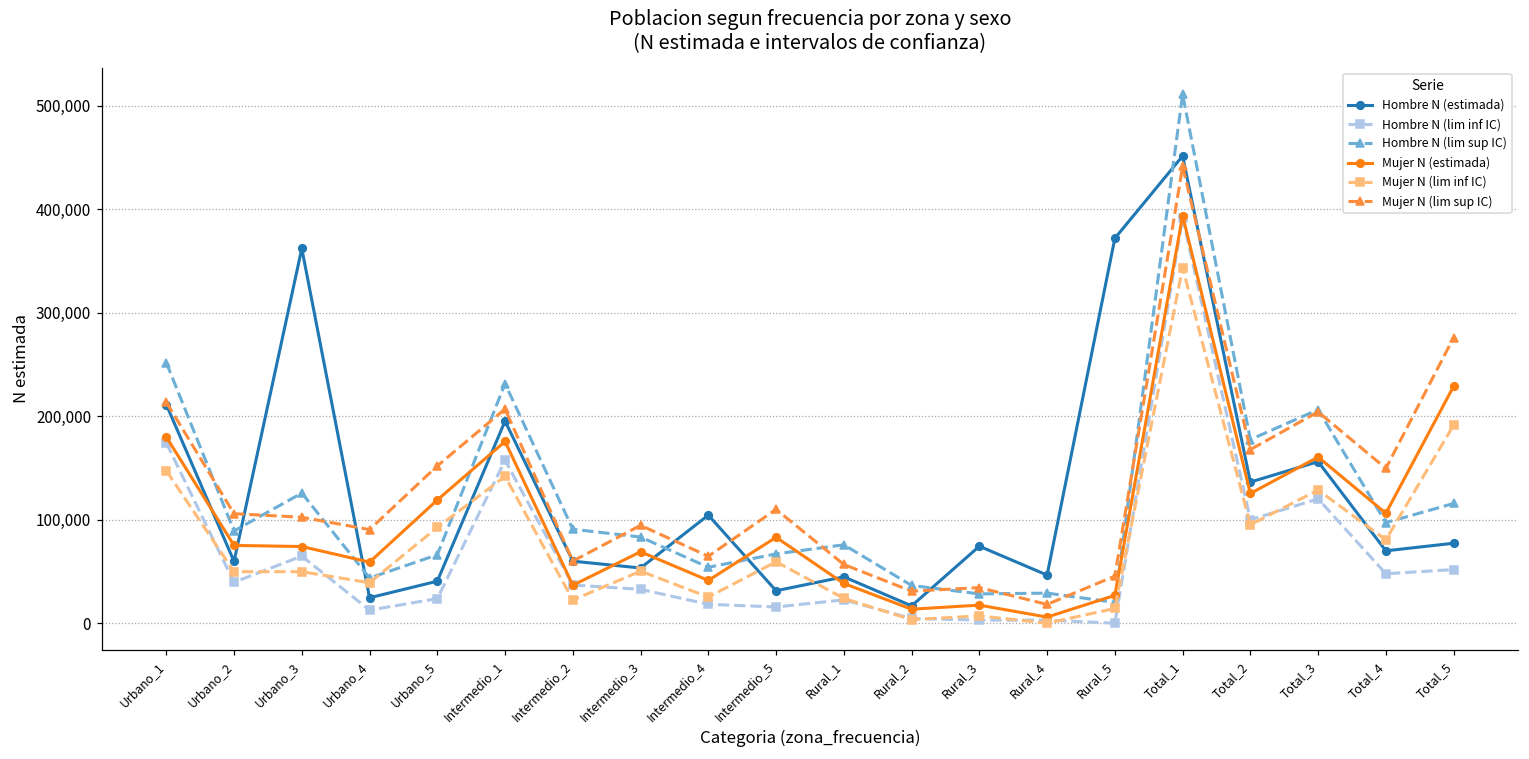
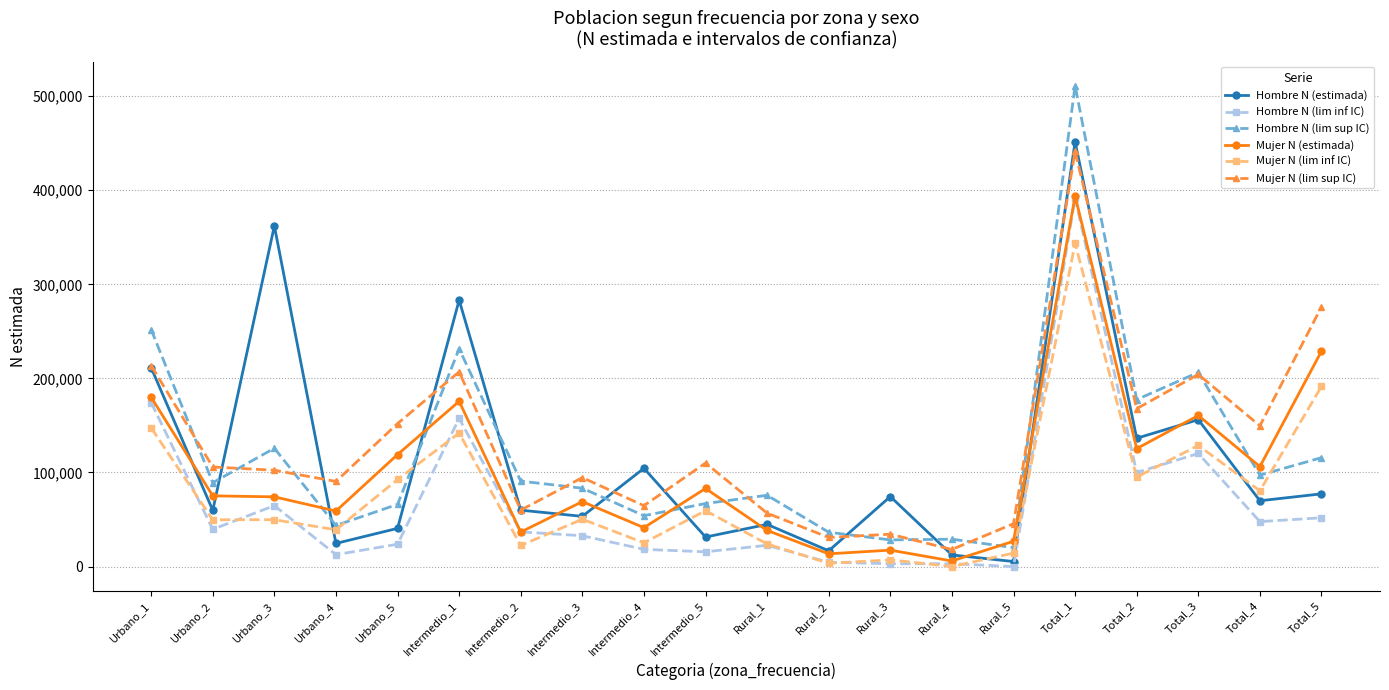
  {
    "Hombre N (estimada)": {
      "Urbano_2": "60,000",
      "Urbano_3": "360,000",
      "Urbano_4": "20,000",
      "Urbano_5": "40,000",
-     "Intermedio_1": "200,000",
+     "Intermedio_1": "280,000",
      "Intermedio_3": "50,000",
      "Intermedio_4": "100,000",
      "Intermedio_5": "30,000",
      "Rural_1": "40,000",
      "Rural_2": "20,000",
      "Rural_3": "70,000",
-     "Rural_4": "50,000",
-     "Rural_5": "370,000",
+     "Rural_4": "10,000",
+     "Rural_5": "10,000",
      "Total_1": "450,000",
      "Total_2": "140,000",
      "Total_3": "160,000",
      "Total_4": "70,000",
      "Total_5": "80,000"
    },
    "Hombre N (lim inf IC)": {
      "Urbano_1": "170,000",
      "Urbano_2": "40,000",
      "Urbano_3": "60,000",
      "Urbano_4": "10,000",
      "Urbano_5": "20,000",
      "Intermedio_1": "160,000",
      "Intermedio_3": "30,000",
      "Intermedio_4": "20,000",
      "Intermedio_5": "20,000",
      "Rural_3": "0",
      "Rural_4": "0",
      "Rural_5": "0",
      "Total_2": "100,000",
      "Total_3": "120,000",
      "Total_4": "50,000",
      "Total_5": "50,000"
    },
    "Hombre N (lim sup IC)": {
      "Urbano_1": "250,000",
      "Urbano_2": "90,000",
      "Urbano_3": "130,000",
      "Urbano_4": "40,000",
      "Urbano_5": "70,000",
      "Intermedio_1": "230,000",
      "Intermedio_2": "90,000",
      "Intermedio_3": "80,000",
      "Intermedio_4": "50,000",
      "Intermedio_5": "70,000",
      "Rural_1": "80,000",
      "Rural_2": "40,000",
      "Rural_3": "30,000",
      "Rural_4": "30,000",
      "Rural_5": "20,000",
      "Total_1": "510,000",
      "Total_2": "180,000",
      "Total_4": "100,000",
      "Total_5": "120,000"
    },
    "Mujer N (lim inf IC)": {
      "Urbano_1": "150,000",
      "Urbano_2": "50,000",
      "Urbano_3": "50,000",
      "Urbano_4": "40,000",
      "Urbano_5": "90,000",
      "Intermedio_1": "140,000",
      "Intermedio_2": "20,000",
      "Intermedio_3": "50,000",
      "Intermedio_4": "30,000",
      "Intermedio_5": "60,000",
      "Rural_3": "10,000",
      "Rural_4": "0",
      "Rural_5": "10,000",
      "Total_1": "340,000",
      "Total_2": "100,000",
      "Total_3": "130,000",
      "Total_4": "80,000",
      "Total_5": "190,000"
    }
  }
